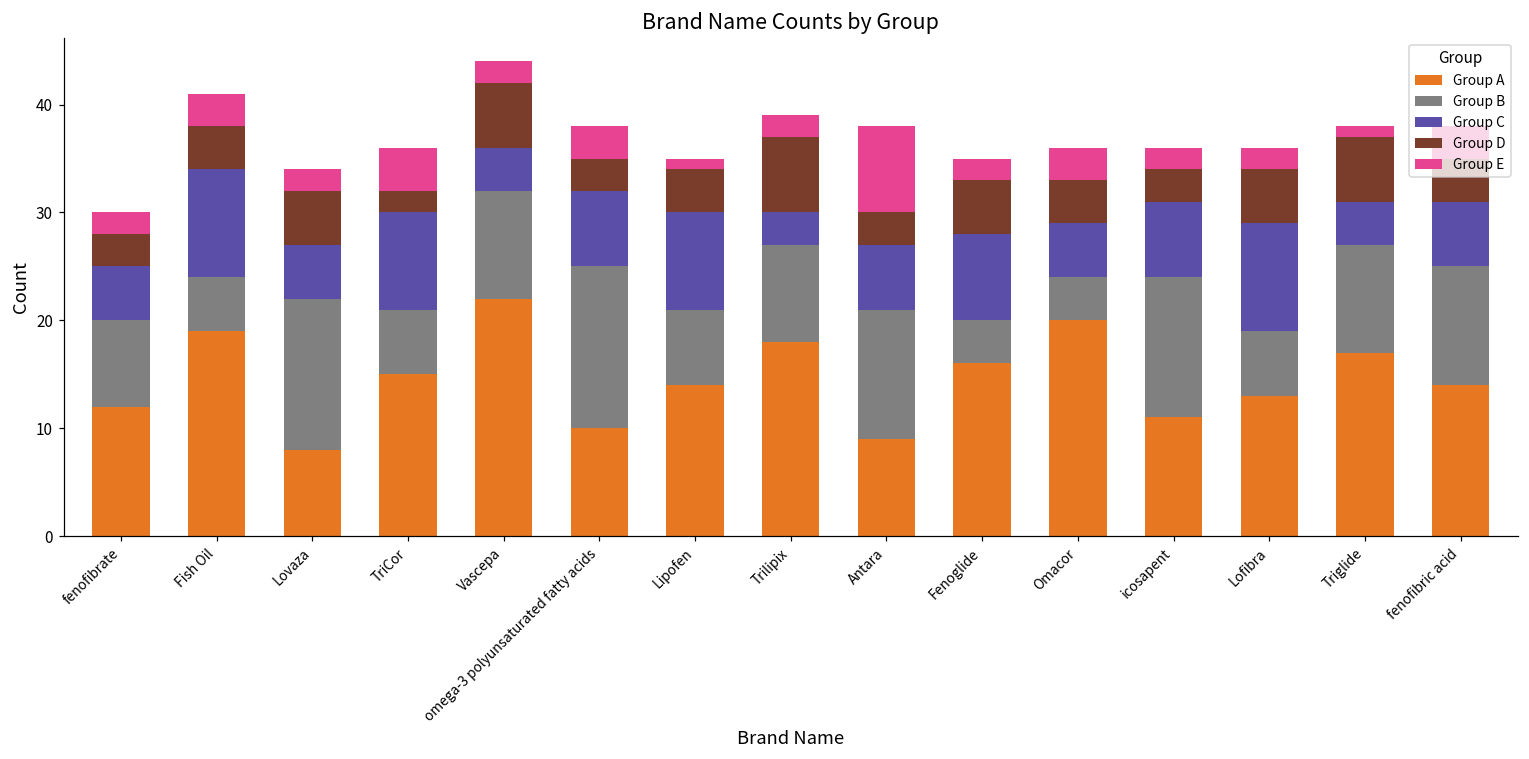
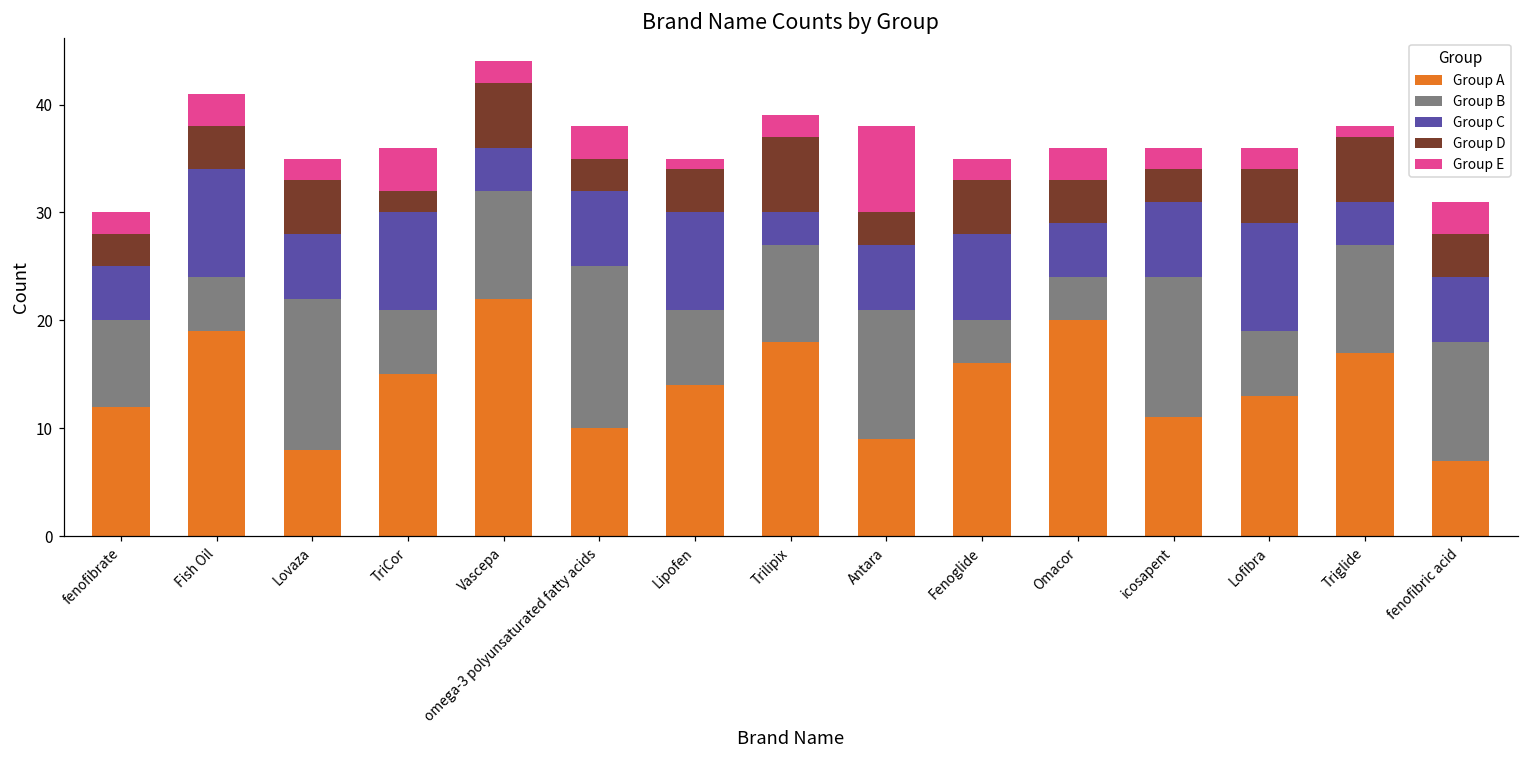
  {
    "Group A": {
      "fenofibrate": 12,
      "Fish Oil": 19,
      "Lovaza": 8,
      "TriCor": 15,
      "Vascepa": 22,
      "omega-3 polyunsaturated fatty acids": 10,
      "Lipofen": 14,
      "Trilipix": 18,
      "Antara": 9,
      "Fenoglide": 16,
      "Omacor": 20,
      "icosapent": 11,
      "Lofibra": 13,
      "Triglide": 17,
-     "fenofibric acid": 14
+     "fenofibric acid": 7
    },
    "Group B": {
      "fenofibrate": 8,
      "Fish Oil": 5,
      "Lovaza": 14,
      "TriCor": 6,
      "Vascepa": 10,
      "omega-3 polyunsaturated fatty acids": 15,
      "Lipofen": 7,
      "Trilipix": 9,
      "Antara": 12,
      "Fenoglide": 4,
      "Omacor": 4,
      "icosapent": 13,
      "Lofibra": 6,
      "Triglide": 10,
      "fenofibric acid": 11
    },
    "Group C": {
      "fenofibrate": 5,
      "Fish Oil": 10,
-     "Lovaza": 5,
+     "Lovaza": 6,
      "TriCor": 9,
      "Vascepa": 4,
      "omega-3 polyunsaturated fatty acids": 7,
      "Lipofen": 9,
      "Trilipix": 3,
      "Antara": 6,
      "Fenoglide": 8,
      "Omacor": 5,
      "icosapent": 7,
      "Lofibra": 10,
      "Triglide": 4,
      "fenofibric acid": 6
    },
    "Group D": {
      "fenofibrate": 3,
      "Fish Oil": 4,
      "Lovaza": 5,
      "TriCor": 2,
      "Vascepa": 6,
      "omega-3 polyunsaturated fatty acids": 3,
      "Lipofen": 4,
      "Trilipix": 7,
      "Antara": 3,
      "Fenoglide": 5,
      "Omacor": 4,
      "icosapent": 3,
      "Lofibra": 5,
      "Triglide": 6
    },
    "Group E": {
      "fenofibrate": 2,
      "Fish Oil": 3,
      "Lovaza": 2,
      "TriCor": 4,
      "Vascepa": 2,
      "omega-3 polyunsaturated fatty acids": 3,
      "Lipofen": 1,
      "Trilipix": 2,
      "Antara": 8,
      "Fenoglide": 2,
      "Omacor": 3,
      "icosapent": 2,
      "Lofibra": 2,
      "Triglide": 1
    }
  }
